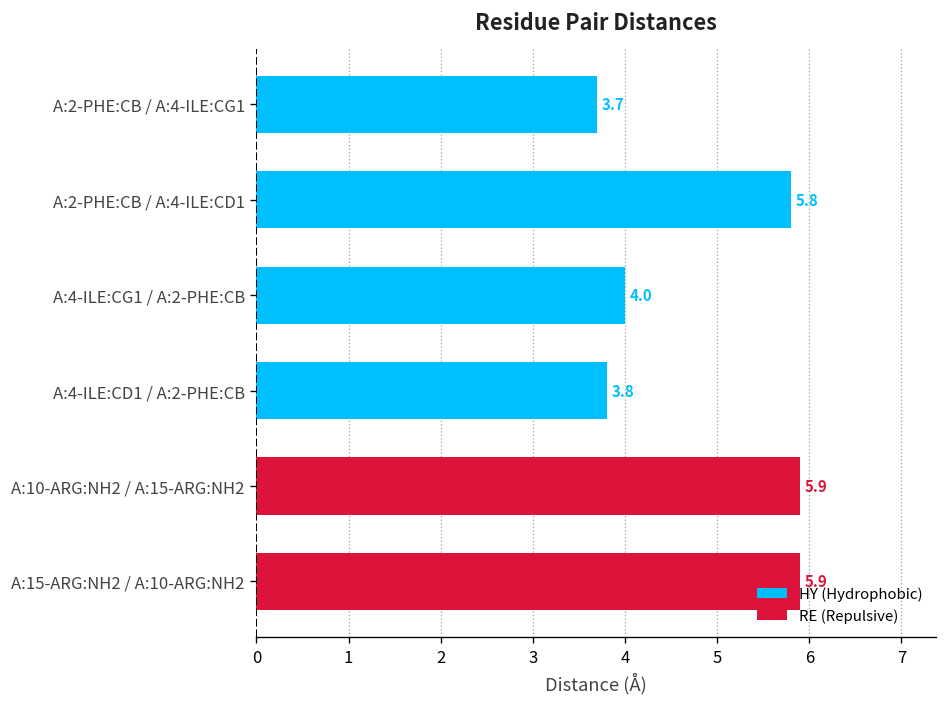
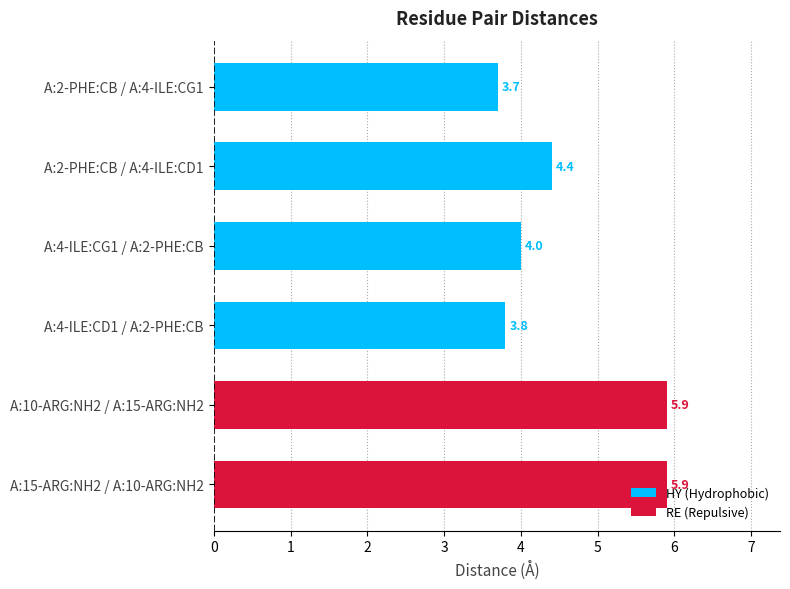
  {
    "A:2-PHE:CB / A:4-ILE:CG1": 3.7,
-   "A:2-PHE:CB / A:4-ILE:CD1": 5.8,
+   "A:2-PHE:CB / A:4-ILE:CD1": 4.4,
    "A:4-ILE:CG1 / A:2-PHE:CB": 4.0,
    "A:4-ILE:CD1 / A:2-PHE:CB": 3.8,
    "A:10-ARG:NH2 / A:15-ARG:NH2": 5.9,
    "A:15-ARG:NH2 / A:10-ARG:NH2": 5.9
  }
